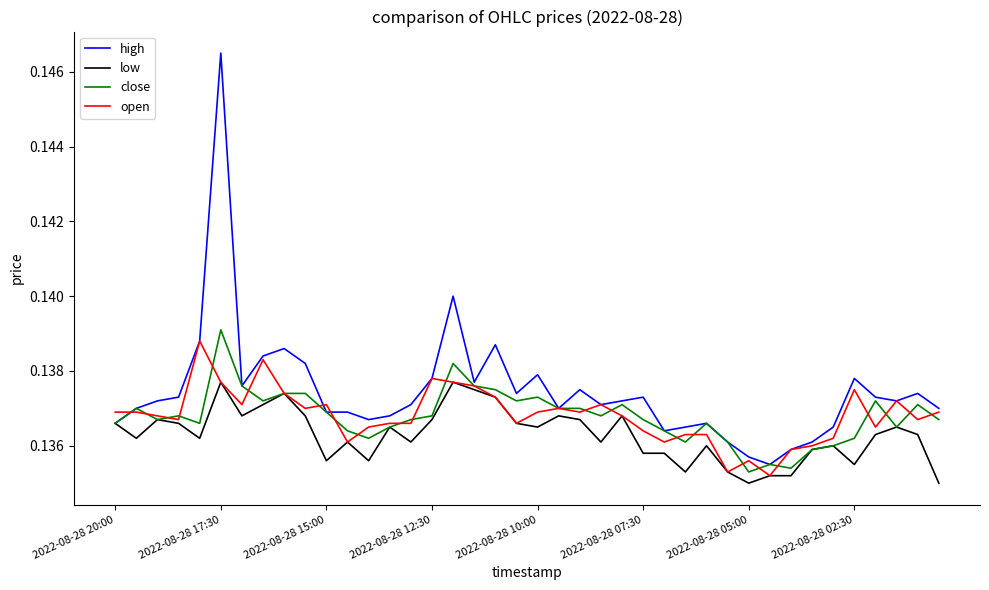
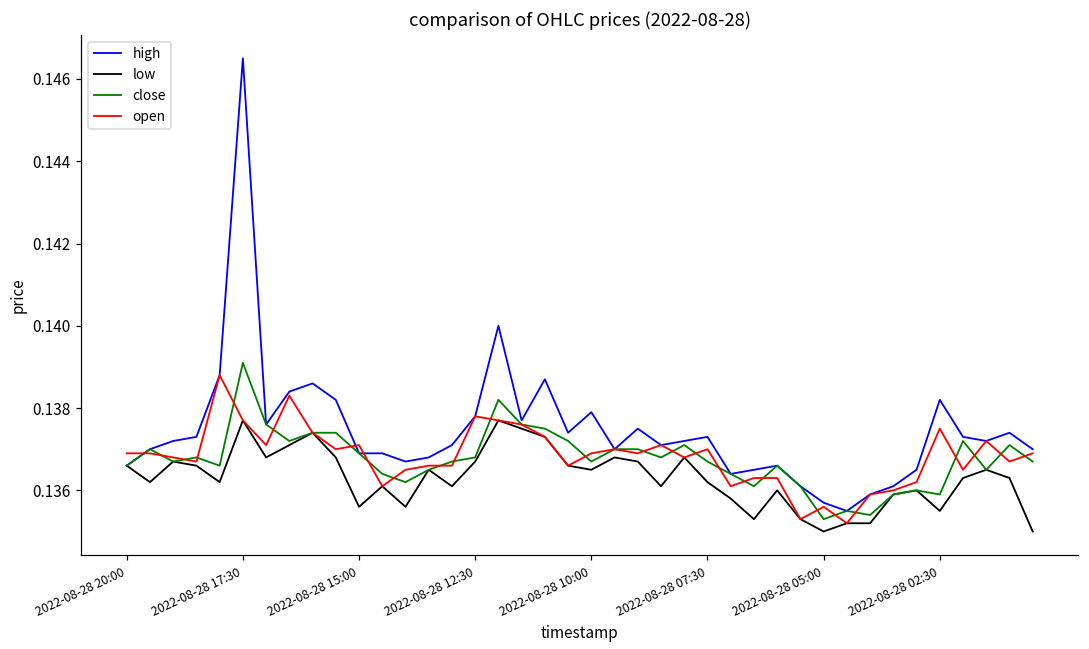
  {
    "high": {
      "2022-08-28 17:30": 0.1465,
      "2022-08-28 10:00": 0.1379,
      "2022-08-28 07:30": 0.1373,
      "2022-08-28 05:00": 0.1357,
-     "2022-08-28 02:30": 0.1378
+     "2022-08-28 02:30": 0.1382
    },
    "low": {
      "2022-08-28 15:00": 0.1356,
      "2022-08-28 12:30": 0.1367,
      "2022-08-28 10:00": 0.1365,
-     "2022-08-28 07:30": 0.1358,
+     "2022-08-28 07:30": 0.1362,
      "2022-08-28 05:00": 0.1350,
      "2022-08-28 02:30": 0.1355
    },
    "close": {
      "2022-08-28 17:30": 0.1391,
      "2022-08-28 12:30": 0.1368,
-     "2022-08-28 10:00": 0.1373,
+     "2022-08-28 10:00": 0.1367,
      "2022-08-28 07:30": 0.1367,
      "2022-08-28 05:00": 0.1353,
-     "2022-08-28 02:30": 0.1362
+     "2022-08-28 02:30": 0.1359
    },
    "open": {
      "2022-08-28 20:00": 0.1369,
      "2022-08-28 15:00": 0.1371,
      "2022-08-28 10:00": 0.1369,
-     "2022-08-28 07:30": 0.1364,
+     "2022-08-28 07:30": 0.1370,
      "2022-08-28 05:00": 0.1356,
      "2022-08-28 02:30": 0.1375
    }
  }
